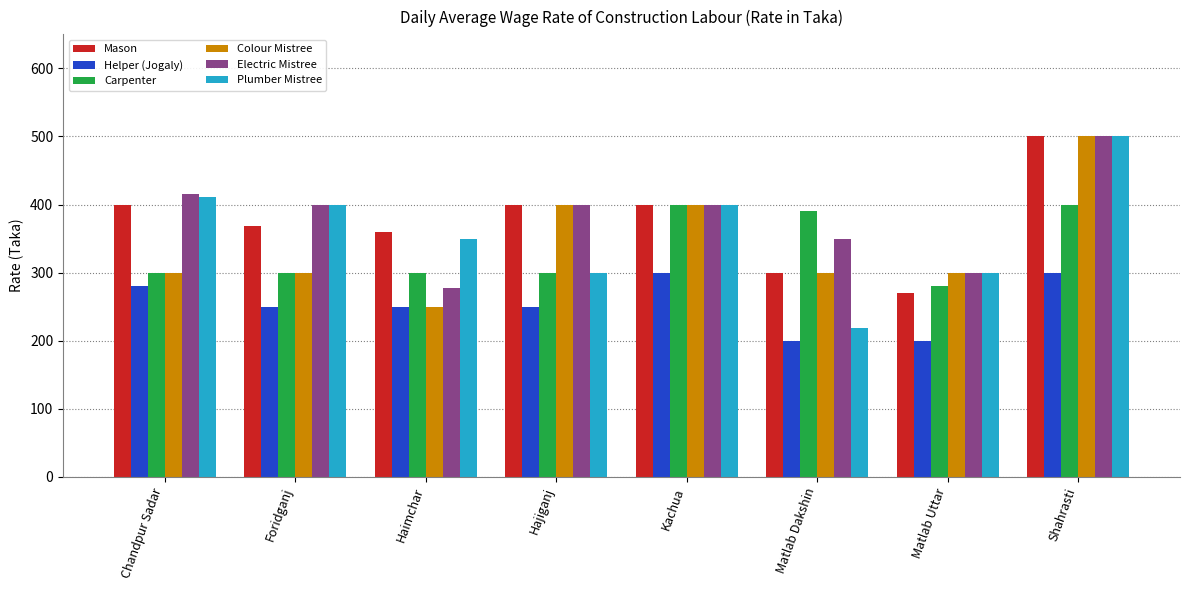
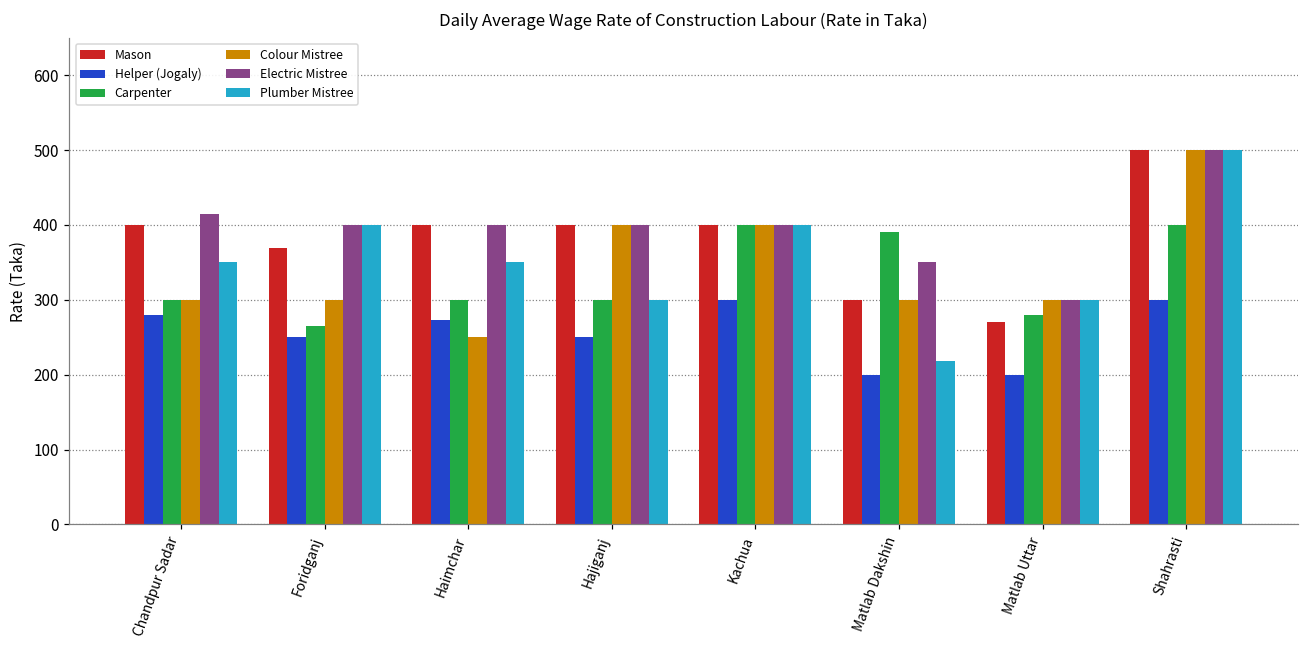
  {
    "Mason": {
      "Chandpur Sadar": 400,
      "Foridganj": 370,
-     "Haimchar": 360,
+     "Haimchar": 400,
      "Hajiganj": 400,
      "Kachua": 400,
      "Matlab Dakshin": 300,
      "Matlab Uttar": 270,
      "Shahrasti": 500
    },
    "Helper (Jogaly)": {
      "Chandpur Sadar": 280,
      "Foridganj": 250,
-     "Haimchar": 250,
+     "Haimchar": 270,
      "Hajiganj": 250,
      "Kachua": 300,
      "Matlab Dakshin": 200,
      "Matlab Uttar": 200,
      "Shahrasti": 300
    },
    "Carpenter": {
      "Chandpur Sadar": 300,
-     "Foridganj": 300,
+     "Foridganj": 270,
      "Haimchar": 300,
      "Hajiganj": 300,
      "Kachua": 400,
      "Matlab Dakshin": 390,
      "Matlab Uttar": 280,
      "Shahrasti": 400
    },
    "Colour Mistree": {
      "Chandpur Sadar": 300,
      "Foridganj": 300,
      "Haimchar": 250,
      "Hajiganj": 400,
      "Kachua": 400,
      "Matlab Dakshin": 300,
      "Matlab Uttar": 300,
      "Shahrasti": 500
    },
    "Electric Mistree": {
      "Chandpur Sadar": 420,
      "Foridganj": 400,
-     "Haimchar": 280,
+     "Haimchar": 400,
      "Hajiganj": 400,
      "Kachua": 400,
      "Matlab Dakshin": 350,
      "Matlab Uttar": 300,
      "Shahrasti": 500
    },
    "Plumber Mistree": {
-     "Chandpur Sadar": 410,
+     "Chandpur Sadar": 350,
      "Foridganj": 400,
      "Haimchar": 350,
      "Hajiganj": 300,
      "Kachua": 400,
      "Matlab Dakshin": 220,
      "Matlab Uttar": 300,
      "Shahrasti": 500
    }
  }
